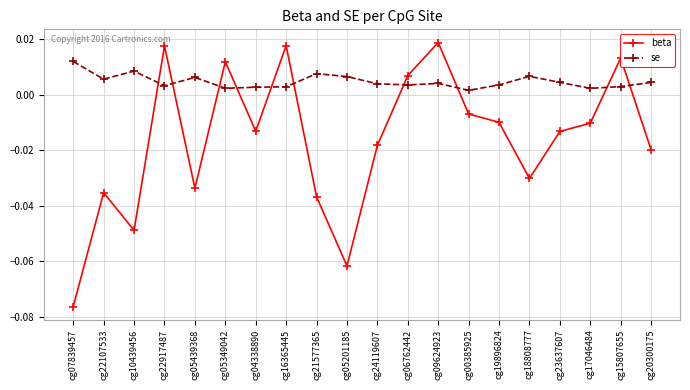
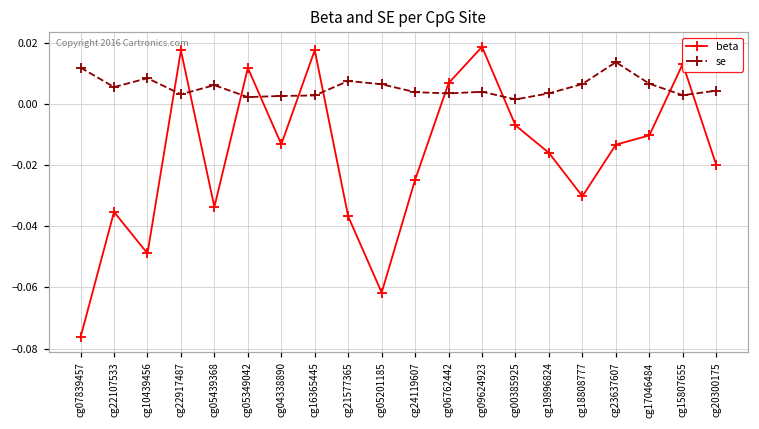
  {
    "beta": {
      "cg07839457": -0.076,
      "cg22107533": -0.035,
      "cg10439456": -0.049,
      "cg05439368": -0.034,
      "cg05349042": 0.012,
      "cg04338890": -0.013,
      "cg16365445": 0.018,
      "cg21577365": -0.037,
      "cg05201185": -0.062,
-     "cg24119607": -0.018,
+     "cg24119607": -0.025,
      "cg06762442": 0.007,
      "cg09624923": 0.019,
      "cg00385925": -0.007,
-     "cg19896824": -0.010,
+     "cg19896824": -0.016,
      "cg18808777": -0.030,
      "cg23637607": -0.013,
      "cg17046484": -0.010,
      "cg20300175": -0.020
    },
    "se": {
      "cg07839457": 0.012,
      "cg22107533": 0.006,
      "cg10439456": 0.008,
      "cg22917487": 0.003,
      "cg05439368": 0.006,
      "cg05349042": 0.002,
      "cg04338890": 0.003,
      "cg16365445": 0.003,
      "cg21577365": 0.008,
      "cg05201185": 0.006,
      "cg24119607": 0.004,
      "cg06762442": 0.003,
      "cg09624923": 0.004,
      "cg00385925": 0.002,
      "cg19896824": 0.003,
      "cg18808777": 0.007,
-     "cg23637607": 0.004,
-     "cg17046484": 0.002,
+     "cg23637607": 0.014,
+     "cg17046484": 0.007,
      "cg15807655": 0.003,
      "cg20300175": 0.004
    }
  }
